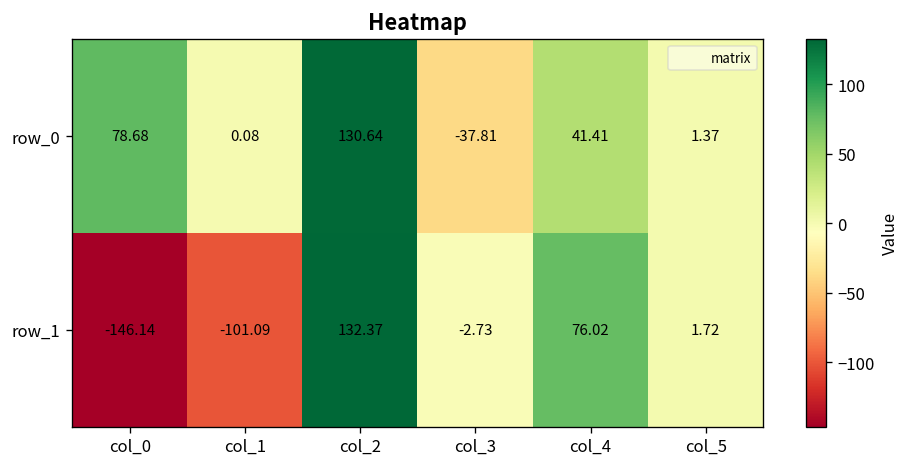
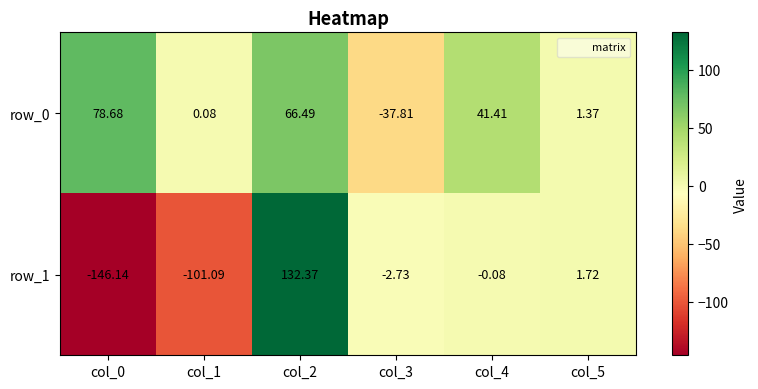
  {
    "row_0": {
      "col_0": 78.68,
      "col_1": 0.08,
-     "col_2": 130.64,
+     "col_2": 66.49,
      "col_3": -37.81,
      "col_4": 41.41,
      "col_5": 1.37
    },
    "row_1": {
      "col_0": -146.14,
      "col_1": -101.09,
      "col_2": 132.37,
      "col_3": -2.73,
-     "col_4": 76.02,
+     "col_4": -0.08,
      "col_5": 1.72
    }
  }
